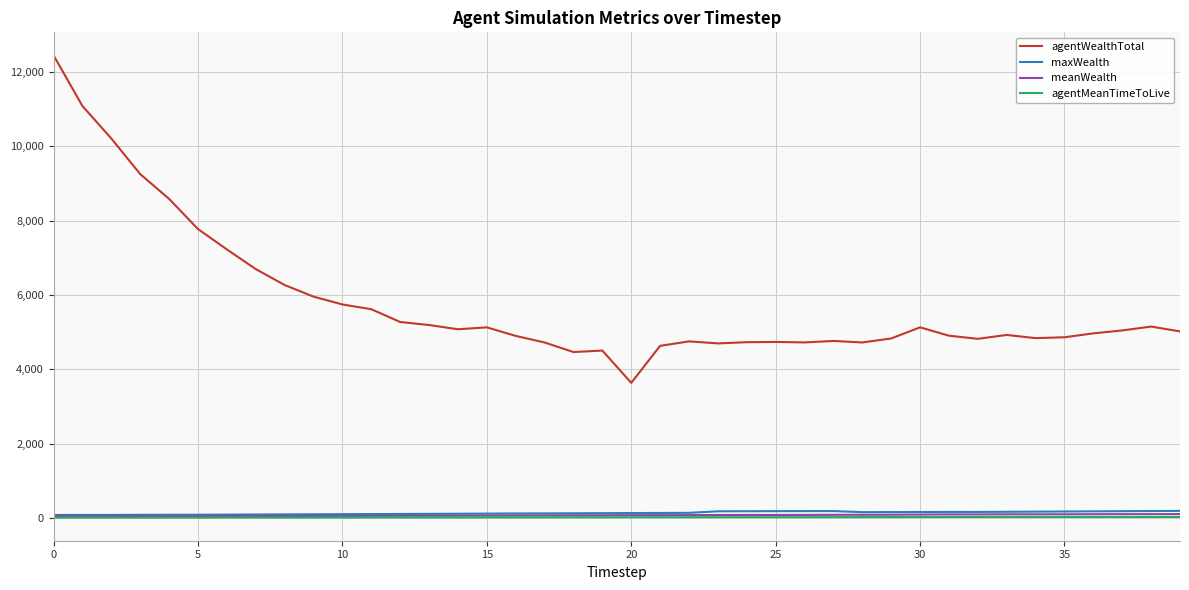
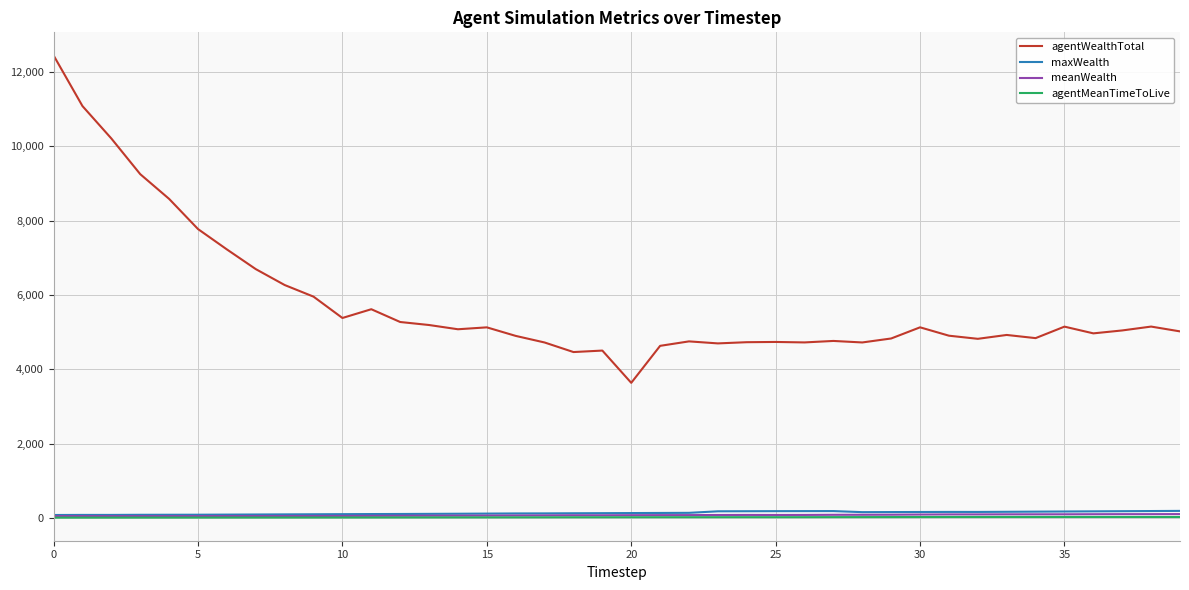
  {
    "agentWealthTotal": {
      "0": "12,400",
      "5": "7,800",
-     "10": "5,700",
+     "10": "5,400",
      "15": "5,100",
      "20": "3,600",
      "25": "4,700",
      "30": "5,100",
-     "35": "4,900"
+     "35": "5,100"
    },
    "maxWealth": {
      "25": "200",
      "35": "200"
    },
    "meanWealth": {
      "35": "100"
    },
    "agentMeanTimeToLive": {
      "35": "0"
    }
  }
